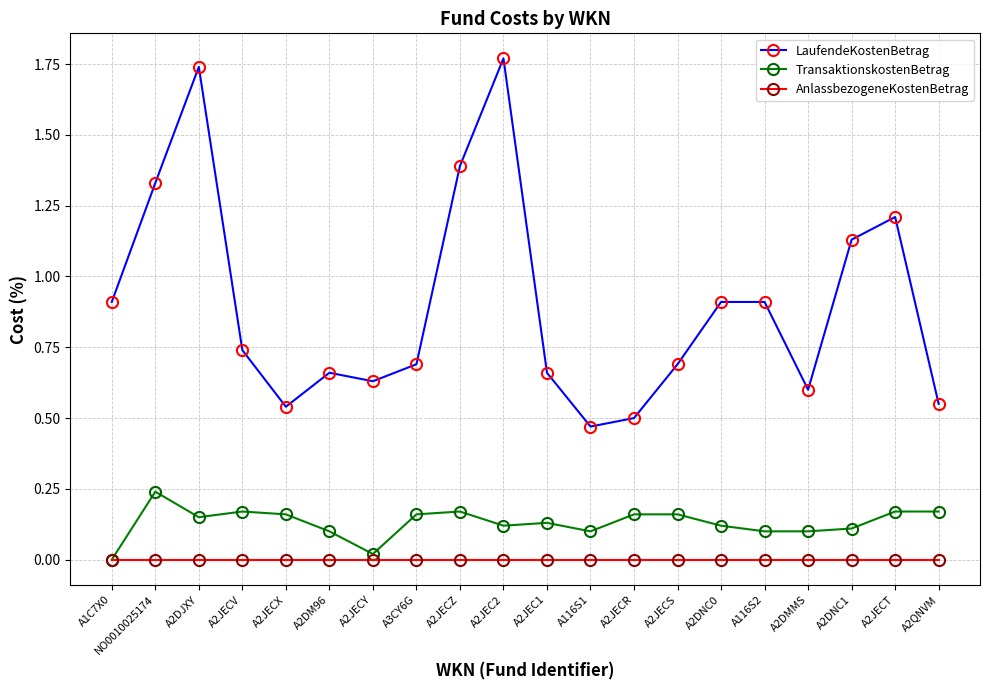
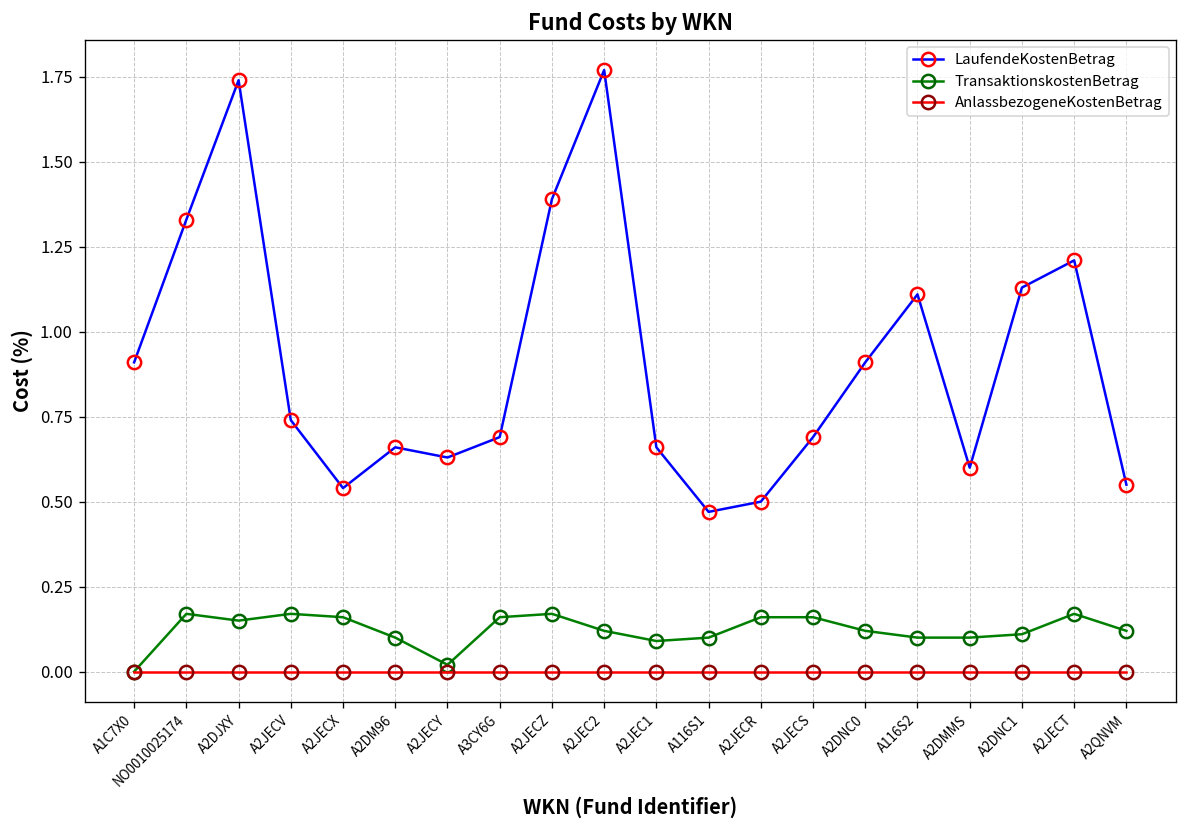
  {
    "LaufendeKostenBetrag": {
      "A1C7X0": 0.91,
      "NO0010025174": 1.33,
      "A2DJXY": 1.74,
      "A2JECV": 0.74,
      "A2JECX": 0.54,
      "A2DM96": 0.66,
      "A2JECY": 0.63,
      "A3CY6G": 0.69,
      "A2JECZ": 1.39,
      "A2JEC2": 1.77,
      "A2JEC1": 0.66,
      "A116S1": 0.47,
      "A2JECR": 0.50,
      "A2JECS": 0.69,
      "A2DNC0": 0.91,
-     "A116S2": 0.91,
+     "A116S2": 1.11,
      "A2DMMS": 0.60,
      "A2DNC1": 1.13,
      "A2JECT": 1.21,
      "A2QNVM": 0.55
    },
    "TransaktionskostenBetrag": {
-     "NO0010025174": 0.24,
+     "NO0010025174": 0.17,
      "A2DJXY": 0.15,
      "A2JECV": 0.17,
      "A2JECX": 0.16,
      "A2DM96": 0.10,
      "A2JECY": 0.02,
      "A3CY6G": 0.16,
      "A2JECZ": 0.17,
      "A2JEC2": 0.12,
-     "A2JEC1": 0.13,
+     "A2JEC1": 0.09,
      "A116S1": 0.10,
      "A2JECR": 0.16,
      "A2JECS": 0.16,
      "A2DNC0": 0.12,
      "A116S2": 0.10,
      "A2DMMS": 0.10,
      "A2DNC1": 0.11,
      "A2JECT": 0.17,
-     "A2QNVM": 0.17
+     "A2QNVM": 0.12
    },
    "AnlassbezogeneKostenBetrag": {
      "NO0010025174": 0.00,
      "A2DJXY": 0.00,
      "A2JECV": 0.00,
      "A2JECX": 0.00,
      "A2DM96": 0.00,
      "A2JECY": 0.00,
      "A3CY6G": 0.00,
      "A2JECZ": 0.00,
      "A2JEC2": 0.00,
      "A2JEC1": 0.00,
      "A116S1": 0.00,
      "A2JECR": 0.00,
      "A2JECS": 0.00,
      "A2DNC0": 0.00,
      "A116S2": 0.00,
      "A2DMMS": 0.00,
      "A2DNC1": 0.00,
      "A2JECT": 0.00,
      "A2QNVM": 0.00
    }
  }
